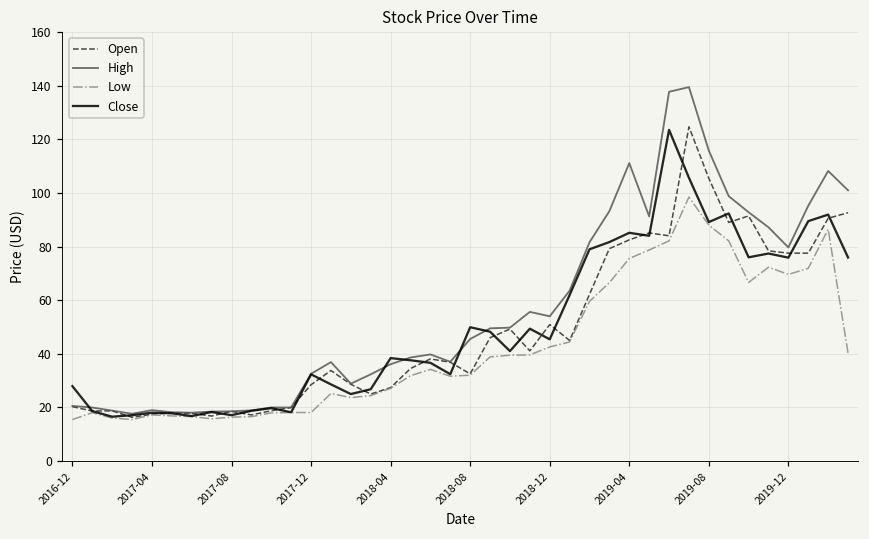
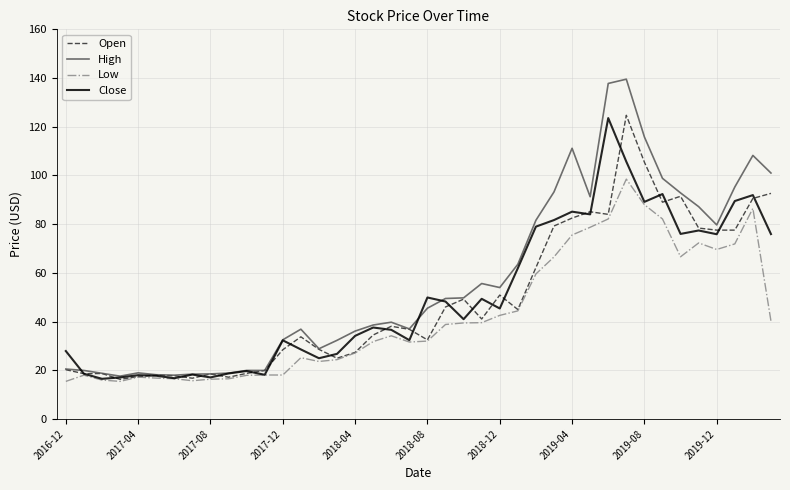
  {
    "Open": {
      "2017-12": 28,
      "2018-12": 51,
      "2019-04": 83,
      "2019-08": 105,
      "2019-12": 78
    },
    "High": {
      "2018-04": 36,
      "2018-08": 46,
      "2018-12": 54,
      "2019-04": 111,
      "2019-08": 116,
      "2019-12": 80
    },
    "Low": {
      "2016-12": 15,
      "2017-12": 18,
      "2018-12": 43,
      "2019-04": 76,
      "2019-08": 88,
      "2019-12": 70
    },
    "Close": {
      "2016-12": 28,
-     "2018-04": 38,
+     "2018-04": 34,
      "2018-08": 50,
      "2018-12": 45,
      "2019-04": 85,
      "2019-08": 89,
      "2019-12": 76
    }
  }
